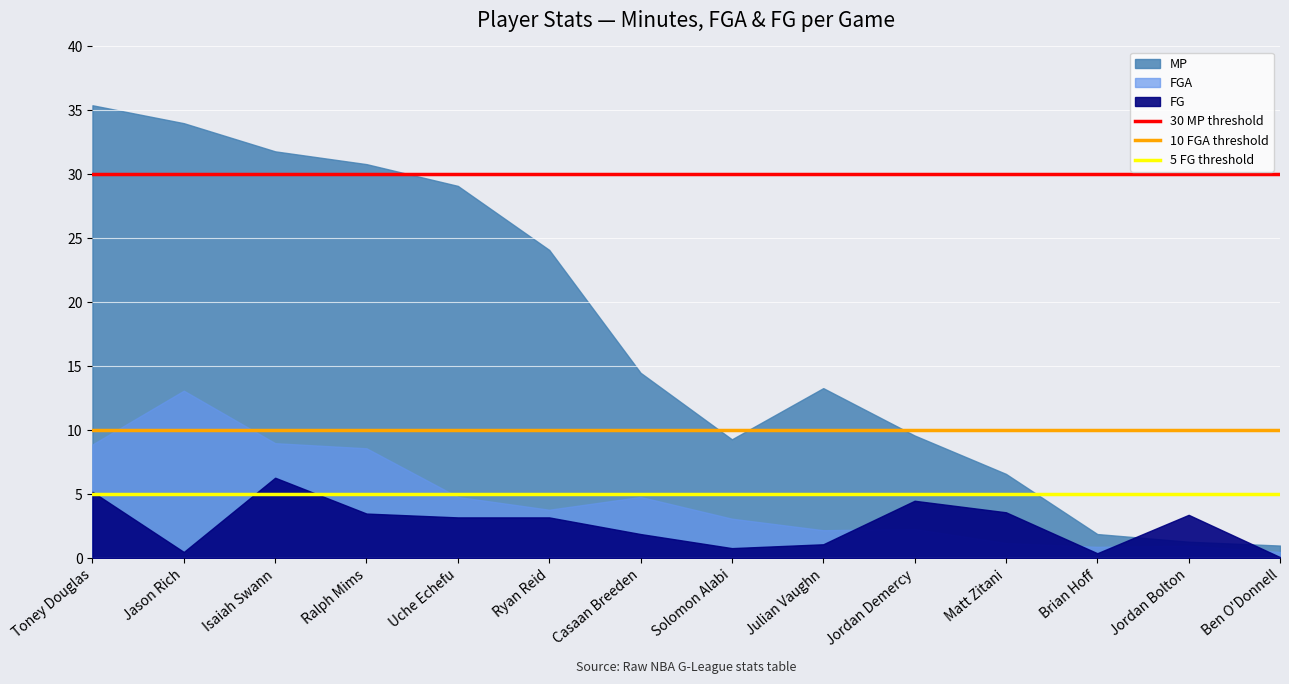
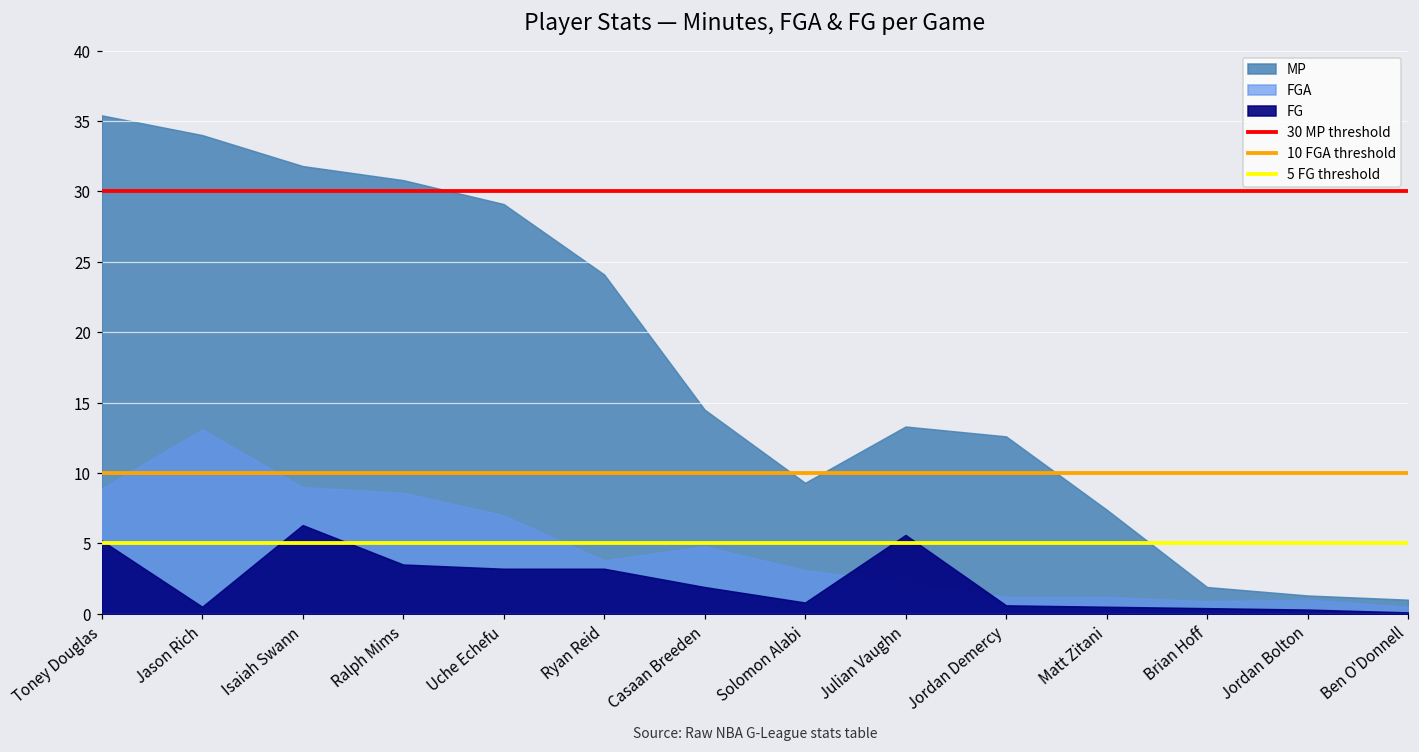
  {
    "MP": {
      "Toney Douglas": 35.4,
      "Jason Rich": 34.0,
      "Isaiah Swann": 31.8,
      "Ralph Mims": 30.8,
      "Uche Echefu": 29.1,
      "Ryan Reid": 24.1,
      "Casaan Breeden": 14.5,
      "Solomon Alabi": 9.3,
      "Julian Vaughn": 13.3,
-     "Jordan Demercy": 9.6,
-     "Matt Zitani": 6.6,
+     "Jordan Demercy": 12.6,
+     "Matt Zitani": 7.4,
      "Brian Hoff": 1.9,
      "Jordan Bolton": 1.3,
      "Ben O'Donnell": 1.0
    },
    "FGA": {
      "Toney Douglas": 8.9,
      "Jason Rich": 13.1,
      "Isaiah Swann": 9.0,
      "Ralph Mims": 8.6,
-     "Uche Echefu": 4.8,
+     "Uche Echefu": 7.0,
      "Ryan Reid": 3.8,
      "Casaan Breeden": 4.8,
      "Solomon Alabi": 3.1,
      "Julian Vaughn": 2.2,
-     "Jordan Demercy": 2.3,
+     "Jordan Demercy": 1.2,
      "Matt Zitani": 1.2,
      "Brian Hoff": 0.9,
      "Jordan Bolton": 1.0,
      "Ben O'Donnell": 0.5
    },
    "FG": {
      "Toney Douglas": 5.2,
      "Jason Rich": 0.5,
      "Isaiah Swann": 6.3,
      "Ralph Mims": 3.5,
      "Uche Echefu": 3.2,
      "Ryan Reid": 3.2,
      "Casaan Breeden": 1.9,
      "Solomon Alabi": 0.8,
-     "Julian Vaughn": 1.1,
-     "Jordan Demercy": 4.5,
-     "Matt Zitani": 3.6,
+     "Julian Vaughn": 5.6,
+     "Jordan Demercy": 0.6,
+     "Matt Zitani": 0.5,
      "Brian Hoff": 0.4,
-     "Jordan Bolton": 3.4
+     "Jordan Bolton": 0.3
    }
  }
